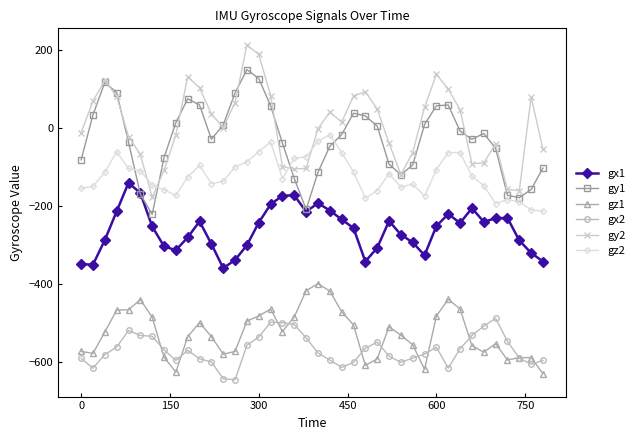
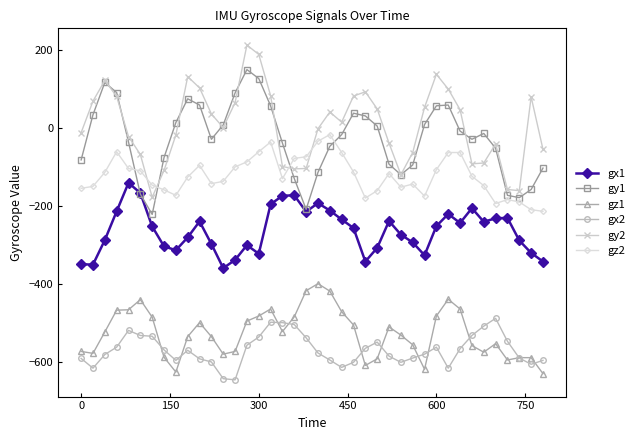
  {
    "gx1": {
      "0": -350,
-     "300": -240,
+     "300": -320,
      "600": -250
    }
  }
